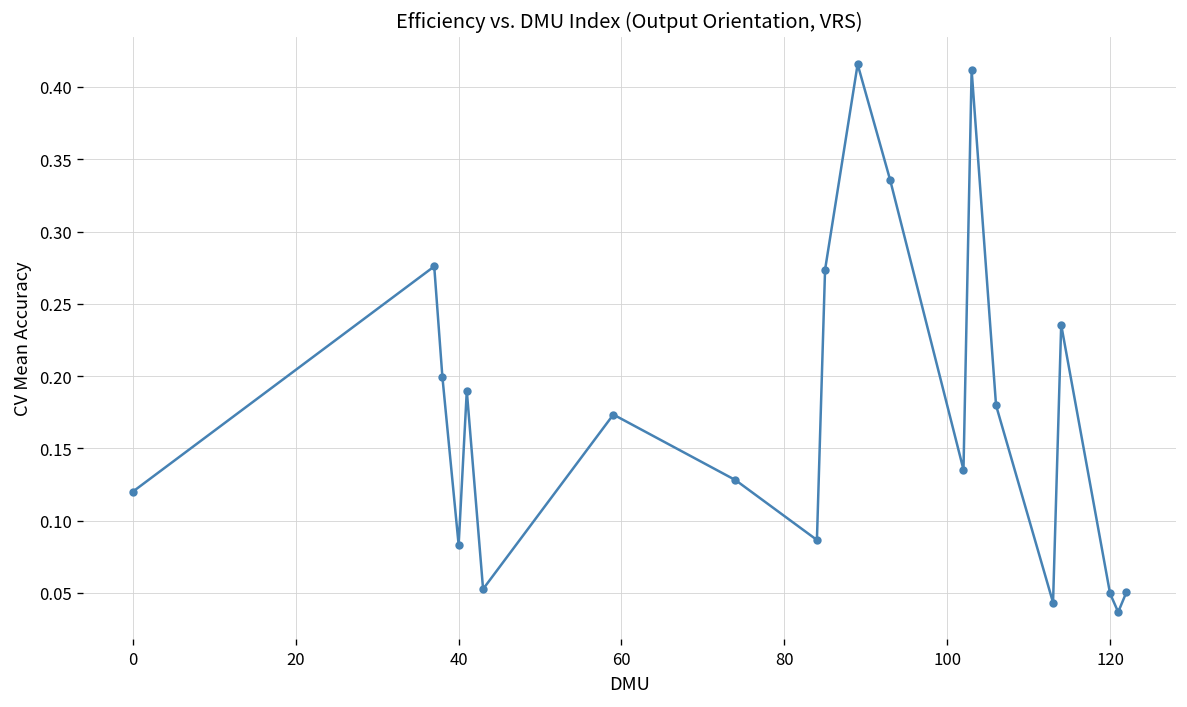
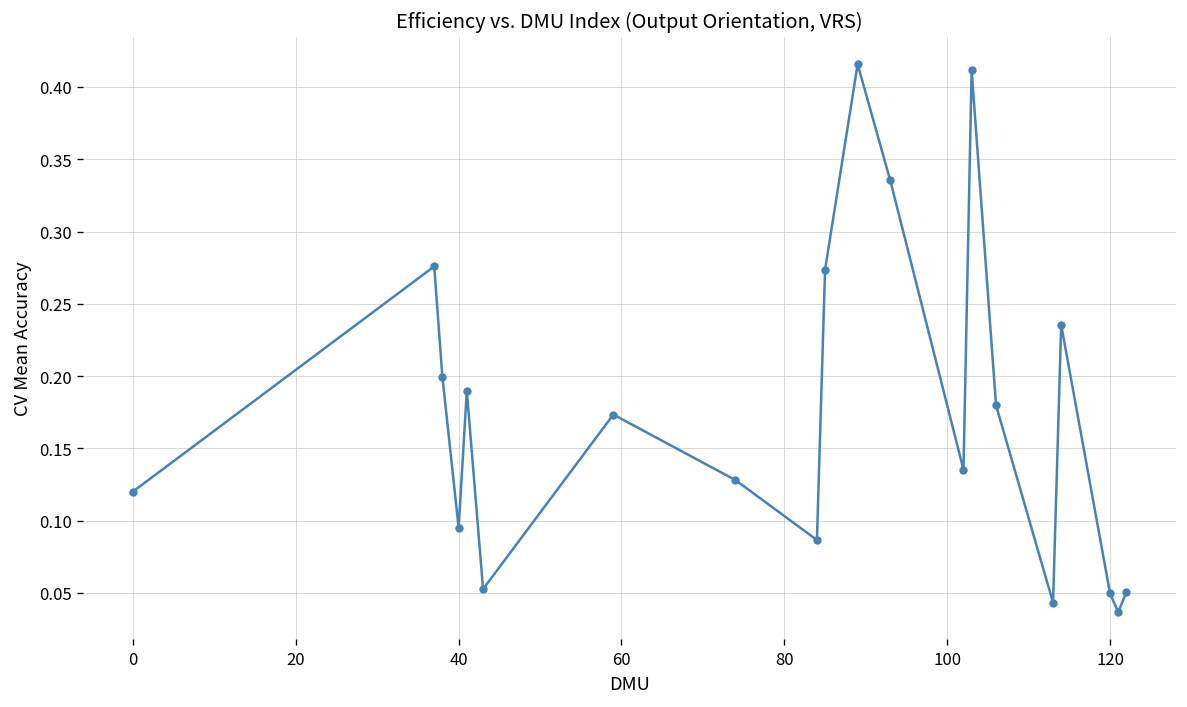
  {
    "0": 0.120,
-   "40": 0.083,
+   "40": 0.095,
    "120": 0.050
  }
